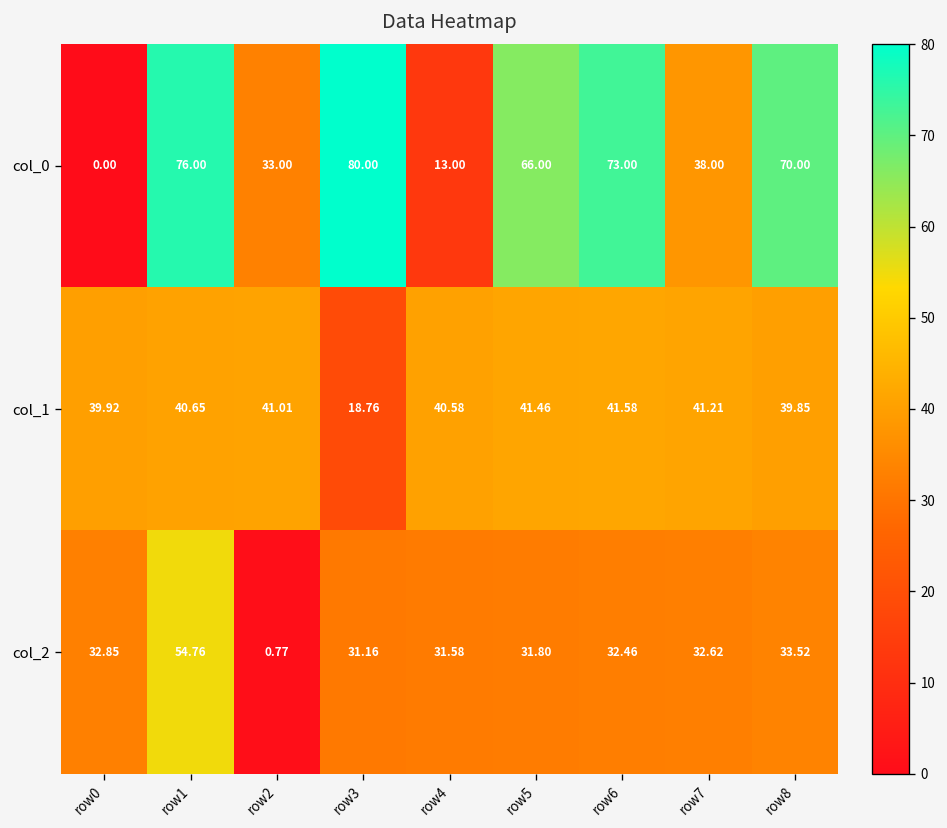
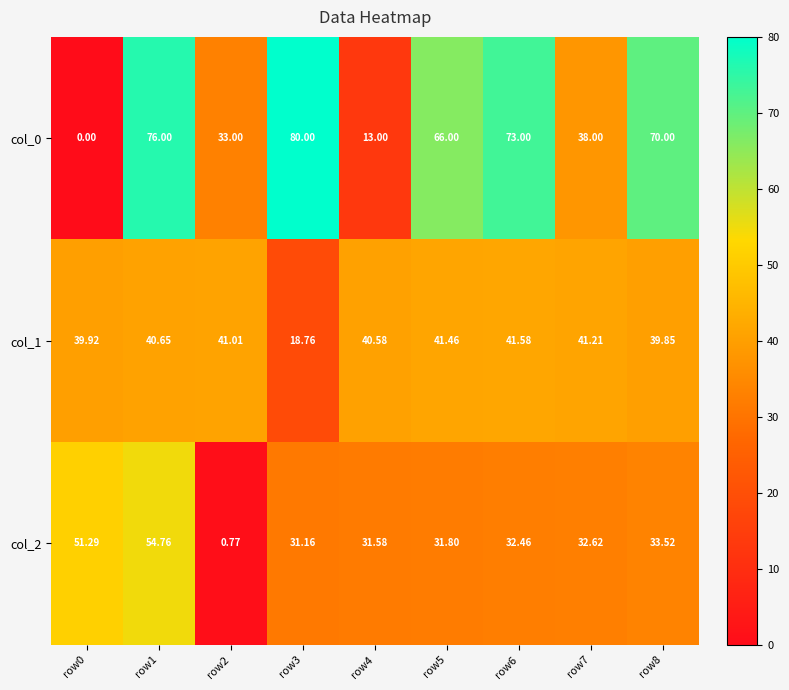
  {
    "col_0": {
      "row0": 0.00,
      "row1": 76.00,
      "row2": 33.00,
      "row3": 80.00,
      "row4": 13.00,
      "row5": 66.00,
      "row6": 73.00,
      "row7": 38.00,
      "row8": 70.00
    },
    "col_1": {
      "row0": 39.92,
      "row1": 40.65,
      "row2": 41.01,
      "row3": 18.76,
      "row4": 40.58,
      "row5": 41.46,
      "row6": 41.58,
      "row7": 41.21,
      "row8": 39.85
    },
    "col_2": {
-     "row0": 32.85,
+     "row0": 51.29,
      "row1": 54.76,
      "row2": 0.77,
      "row3": 31.16,
      "row4": 31.58,
      "row5": 31.80,
      "row6": 32.46,
      "row7": 32.62,
      "row8": 33.52
    }
  }
